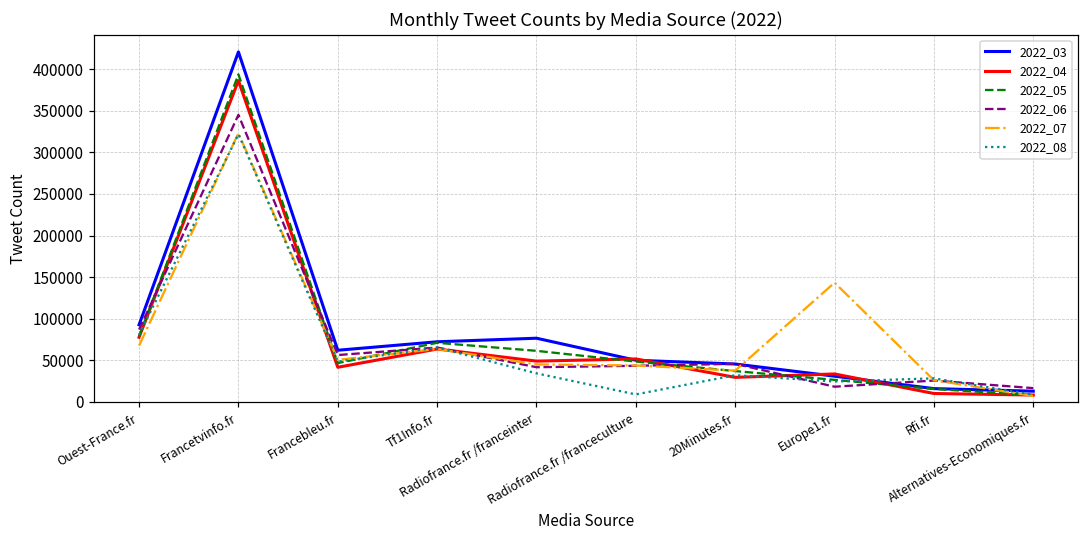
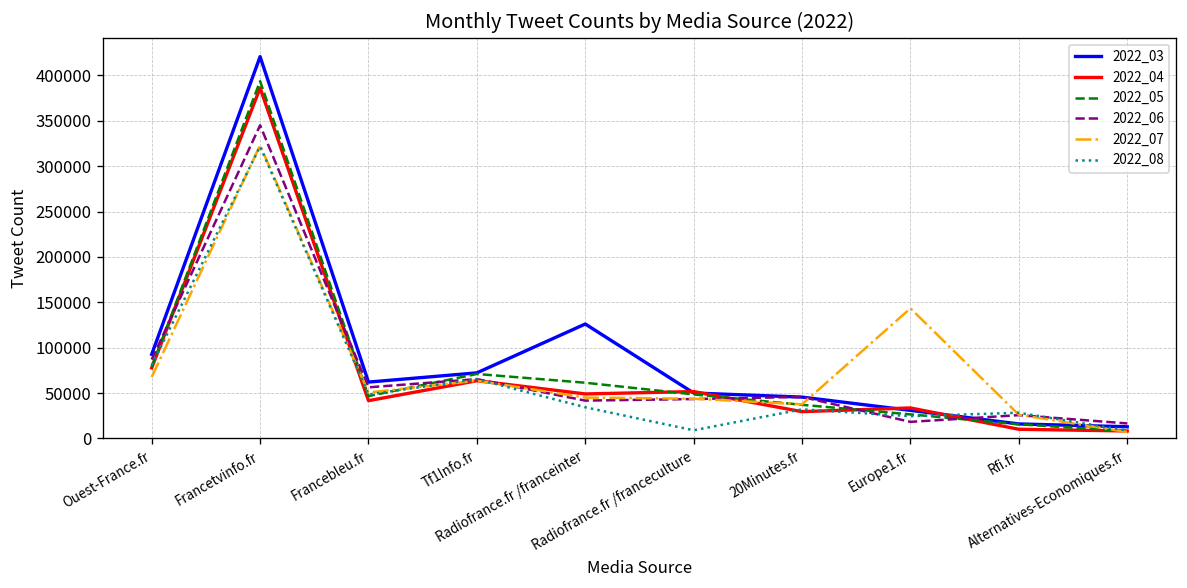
  {
    "2022_03": {
      "Ouest-France.fr": 90000,
      "Francetvinfo.fr": 420000,
      "Francebleu.fr": 60000,
-     "Radiofrance.fr /franceinter": 80000,
+     "Radiofrance.fr /franceinter": 130000,
      "Alternatives-Economiques.fr": 10000
    },
    "2022_04": {
      "Francetvinfo.fr": 390000,
      "Francebleu.fr": 40000,
      "Radiofrance.fr /franceinter": 50000,
      "Rfi.fr": 10000
    },
    "2022_05": {
      "Francetvinfo.fr": 390000,
      "Radiofrance.fr /franceinter": 60000
    },
    "2022_06": {
      "Ouest-France.fr": 90000,
      "Francetvinfo.fr": 350000,
      "Francebleu.fr": 60000,
      "Europe1.fr": 20000,
      "Alternatives-Economiques.fr": 20000
    },
    "2022_07": {
      "Ouest-France.fr": 70000,
      "Europe1.fr": 140000
    },
    "2022_08": {
      "Radiofrance.fr /franceinter": 30000,
      "Radiofrance.fr /franceculture": 10000
    }
  }
